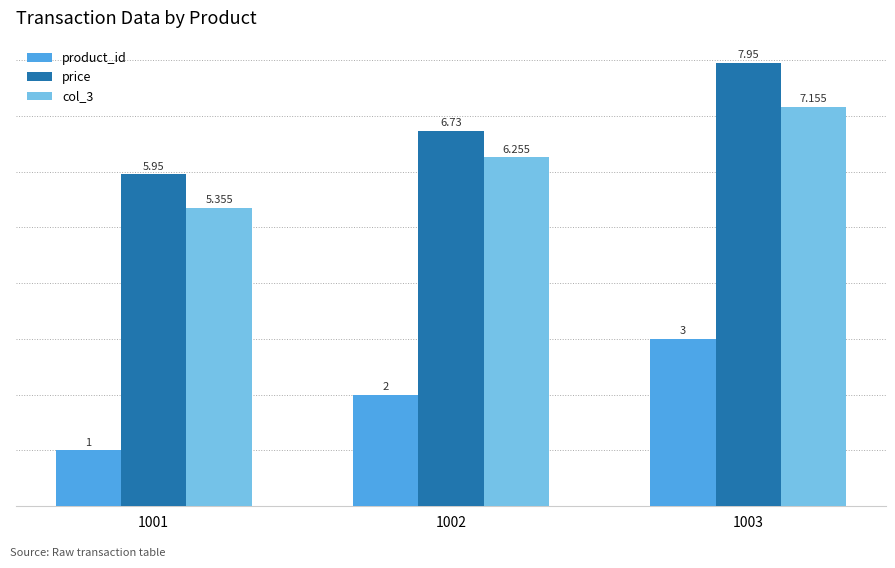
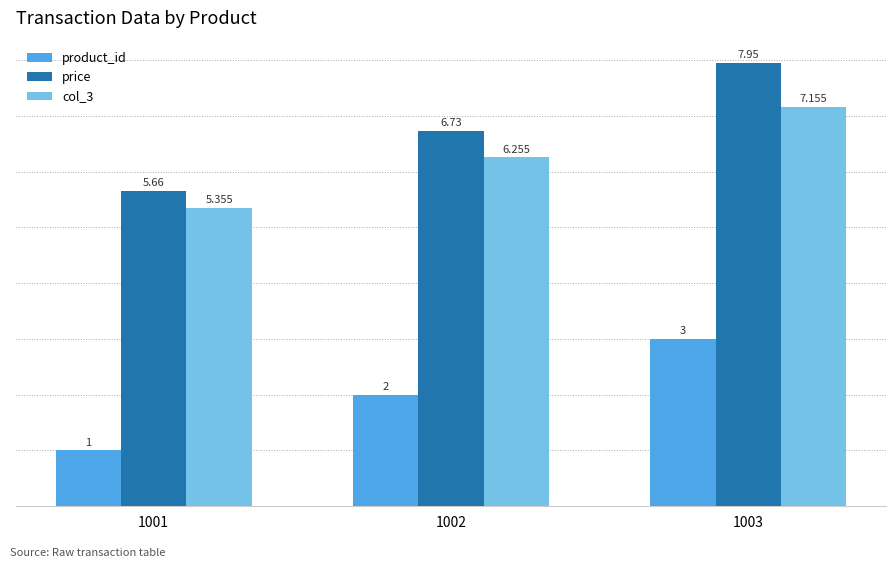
  {
    "price": {
-     "1001": 5.95,
+     "1001": 5.66,
      "1002": 6.73,
      "1003": 7.95
    }
  }
